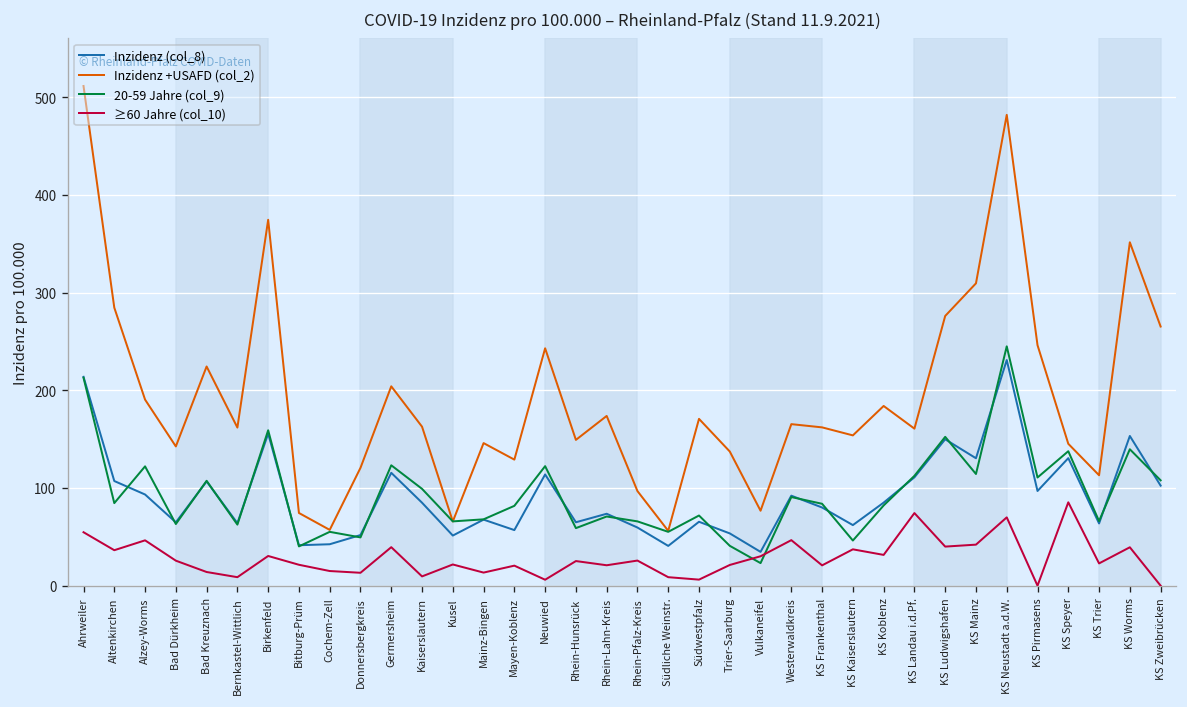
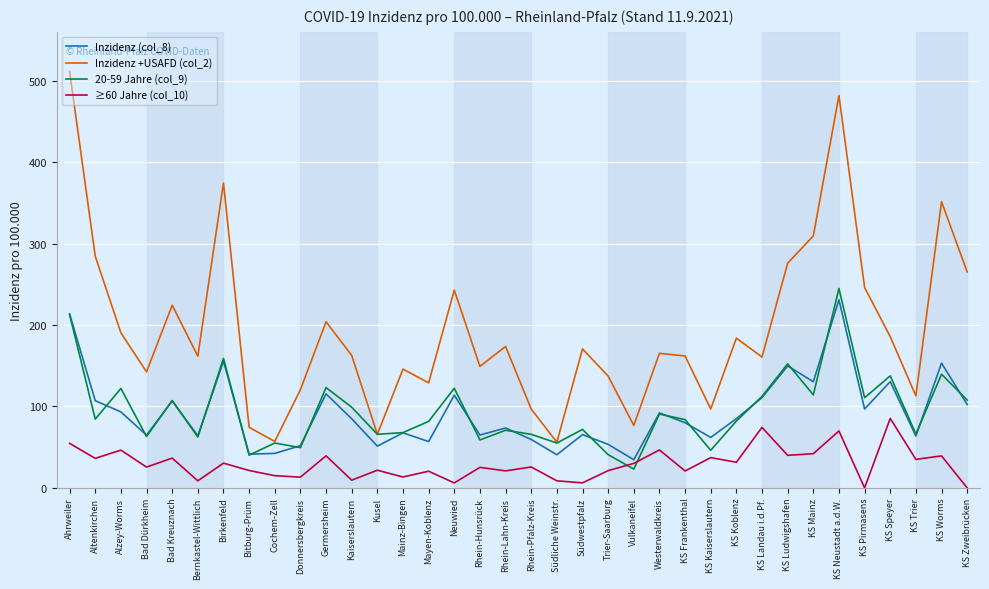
  {
    "Inzidenz (col_8)": {
      "Altenkirchen": 110,
      "Alzey-Worms": 90,
      "Birkenfeld": 160,
      "Cochem-Zell": 40,
      "Germersheim": 120,
      "Kaiserslautern": 80,
      "Kusel": 50,
      "Mayen-Koblenz": 60,
      "Neuwied": 110,
      "Rhein-Hunsrück": 60,
      "Rhein-Pfalz-Kreis": 60,
      "Südliche Weinstr.": 40,
      "Südwestpfalz": 70,
      "Trier-Saarburg": 50,
      "Vulkaneifel": 30,
      "KS Frankenthal": 80,
      "KS Kaiserslautern": 60,
      "KS Mainz": 130,
      "KS Neustadt a.d.W.": 230,
      "KS Pirmasens": 100,
      "KS Speyer": 130,
      "KS Worms": 150,
      "KS Zweibrücken": 100
    },
    "Inzidenz +USAFD (col_2)": {
      "Altenkirchen": 280,
      "Alzey-Worms": 190,
      "Bad Dürkheim": 140,
      "Bad Kreuznach": 220,
      "Bernkastel-Wittlich": 160,
      "Birkenfeld": 370,
      "Bitburg-Prüm": 70,
      "Donnersbergkreis": 120,
      "Germersheim": 200,
      "Kaiserslautern": 160,
      "Mainz-Bingen": 150,
      "Mayen-Koblenz": 130,
      "Neuwied": 240,
      "Rhein-Hunsrück": 150,
      "Rhein-Lahn-Kreis": 170,
      "Rhein-Pfalz-Kreis": 100,
      "Südwestpfalz": 170,
      "Trier-Saarburg": 140,
      "Vulkaneifel": 80,
      "Westerwaldkreis": 170,
      "KS Frankenthal": 160,
-     "KS Kaiserslautern": 150,
+     "KS Kaiserslautern": 100,
      "KS Koblenz": 180,
      "KS Landau i.d.Pf.": 160,
      "KS Ludwigshafen": 280,
      "KS Mainz": 310,
      "KS Neustadt a.d.W.": 480,
      "KS Pirmasens": 250,
-     "KS Speyer": 150,
+     "KS Speyer": 190,
      "KS Trier": 110,
      "KS Worms": 350,
      "KS Zweibrücken": 270
    },
    "20-59 Jahre (col_9)": {
      "Altenkirchen": 80,
      "Alzey-Worms": 120,
      "Birkenfeld": 160,
      "Germersheim": 120,
      "Kaiserslautern": 100,
      "Mayen-Koblenz": 80,
      "Neuwied": 120,
      "Rhein-Hunsrück": 60,
      "Rhein-Pfalz-Kreis": 70,
      "Südwestpfalz": 70,
      "Trier-Saarburg": 40,
      "Vulkaneifel": 20,
      "KS Frankenthal": 80,
      "KS Kaiserslautern": 50,
      "KS Mainz": 110,
      "KS Neustadt a.d.W.": 240,
      "KS Pirmasens": 110,
      "KS Speyer": 140,
      "KS Worms": 140,
      "KS Zweibrücken": 110
    },
    "≥60 Jahre (col_10)": {
      "Ahrweiler": 50,
      "Altenkirchen": 40,
      "Alzey-Worms": 50,
      "Bad Dürkheim": 30,
-     "Bad Kreuznach": 10,
+     "Bad Kreuznach": 40,
      "Bernkastel-Wittlich": 10,
      "Birkenfeld": 30,
      "Bitburg-Prüm": 20,
      "Cochem-Zell": 20,
      "Donnersbergkreis": 10,
      "Germersheim": 40,
      "Kaiserslautern": 10,
      "Kusel": 20,
      "Mainz-Bingen": 10,
      "Mayen-Koblenz": 20,
      "Neuwied": 10,
      "Rhein-Hunsrück": 30,
      "Rhein-Lahn-Kreis": 20,
      "Rhein-Pfalz-Kreis": 30,
      "Südliche Weinstr.": 10,
      "Südwestpfalz": 10,
      "Trier-Saarburg": 20,
      "Vulkaneifel": 30,
      "Westerwaldkreis": 50,
      "KS Frankenthal": 20,
      "KS Kaiserslautern": 40,
      "KS Koblenz": 30,
      "KS Landau i.d.Pf.": 70,
      "KS Ludwigshafen": 40,
      "KS Mainz": 40,
      "KS Neustadt a.d.W.": 70,
      "KS Pirmasens": 0,
      "KS Speyer": 90,
-     "KS Trier": 20,
+     "KS Trier": 40,
      "KS Worms": 40,
      "KS Zweibrücken": 0
    }
  }
